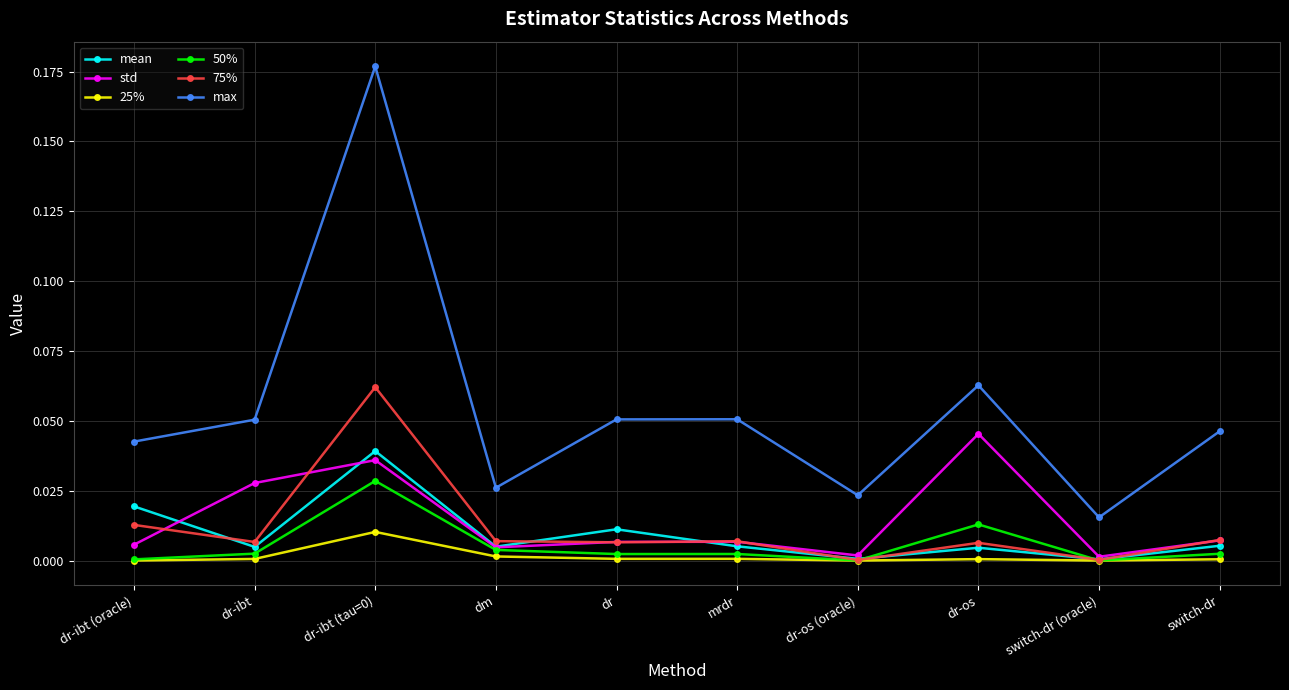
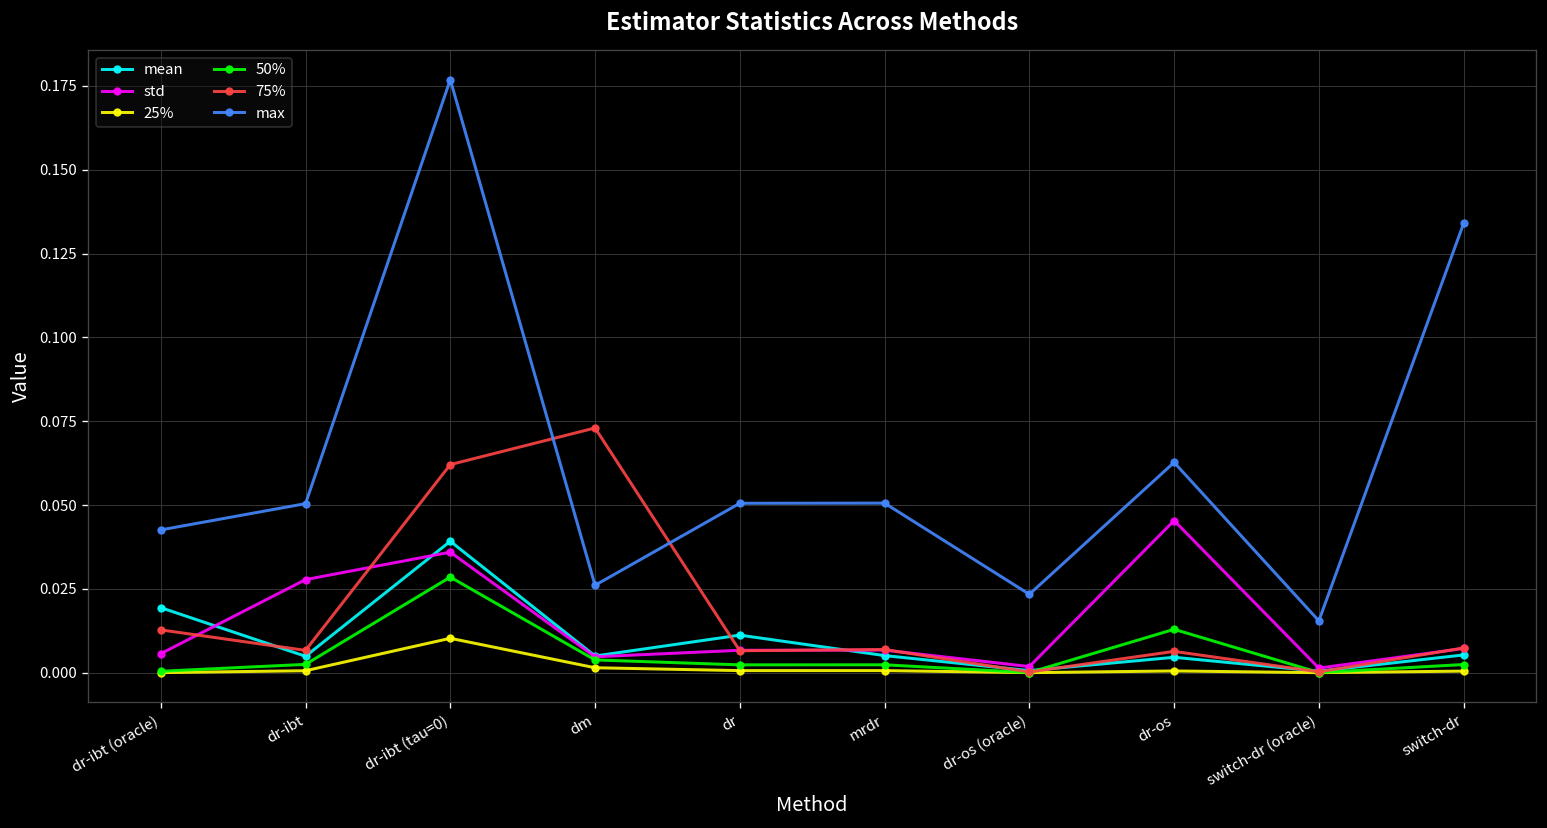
  {
    "mean": {
      "dr-ibt (oracle)": 0.019,
      "dr-ibt": 0.005,
      "dr-ibt (tau=0)": 0.039,
      "dr": 0.011,
      "mrdr": 0.005,
      "dr-os": 0.005,
      "switch-dr": 0.005
    },
    "std": {
      "dr-ibt (oracle)": 0.006,
      "dr-ibt": 0.028,
      "dr-ibt (tau=0)": 0.036,
      "dr-os (oracle)": 0.002,
      "dr-os": 0.045
    },
    "25%": {
      "dr-ibt": 0.001,
      "dr-ibt (tau=0)": 0.010,
      "dm": 0.001,
      "dr": 0.001,
      "mrdr": 0.001,
      "dr-os": 0.001,
      "switch-dr": 0.000
    },
    "50%": {
      "dr-ibt": 0.002,
      "dr-ibt (tau=0)": 0.029,
      "dm": 0.004,
      "dr": 0.002,
      "mrdr": 0.002,
      "dr-os": 0.013,
      "switch-dr": 0.002
    },
    "75%": {
      "dr-ibt (oracle)": 0.013,
      "dr-ibt": 0.007,
      "dr-ibt (tau=0)": 0.062,
-     "dm": 0.007,
+     "dm": 0.073,
      "dr-os": 0.006
    },
    "max": {
      "dr-ibt (oracle)": 0.043,
      "dr-ibt": 0.050,
      "dr-ibt (tau=0)": 0.177,
      "dm": 0.026,
      "dr": 0.051,
      "mrdr": 0.051,
      "dr-os (oracle)": 0.023,
      "dr-os": 0.063,
      "switch-dr (oracle)": 0.015,
-     "switch-dr": 0.046
+     "switch-dr": 0.134
    }
  }
